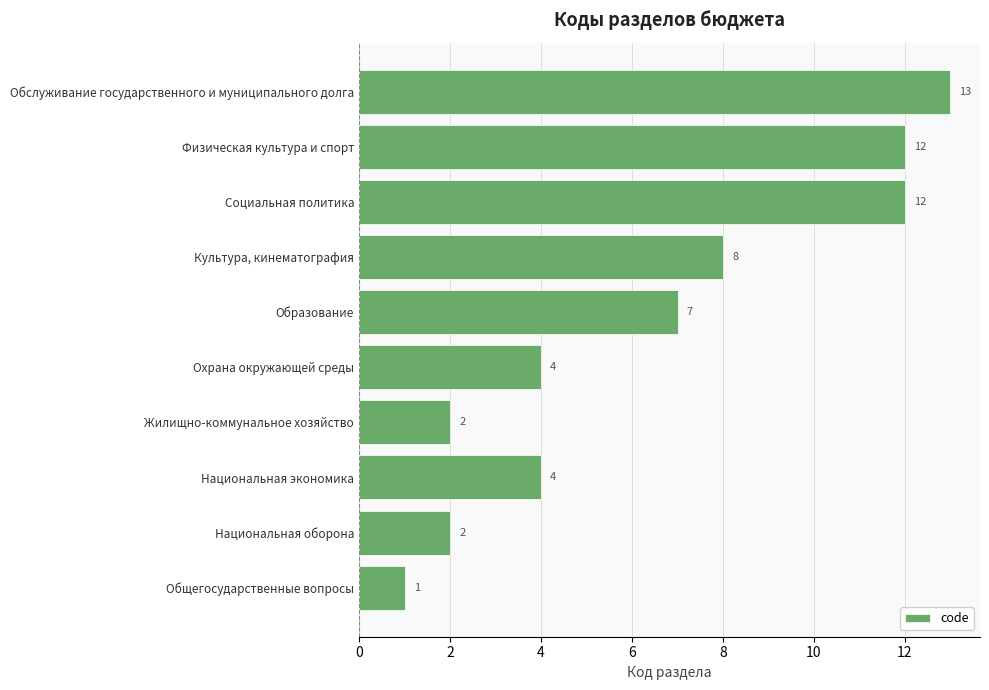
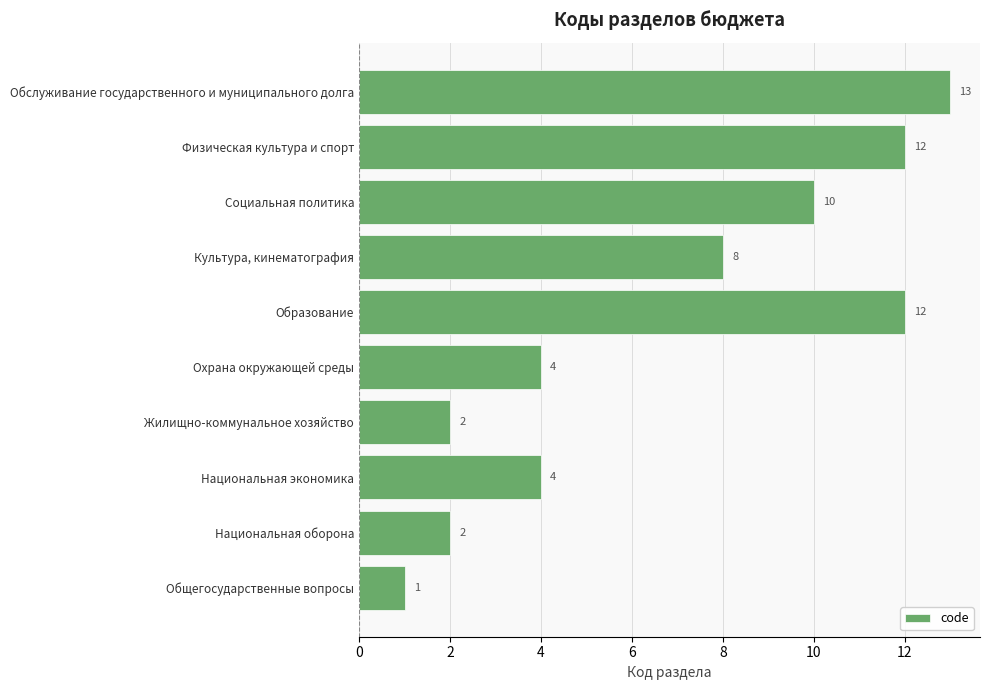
  {
    "Обслуживание государственного и муниципального долга": 13,
    "Физическая культура и спорт": 12,
-   "Социальная политика": 12,
+   "Социальная политика": 10,
    "Культура, кинематография": 8,
-   "Образование": 7,
+   "Образование": 12,
    "Охрана окружающей среды": 4,
    "Жилищно-коммунальное хозяйство": 2,
    "Национальная экономика": 4,
    "Национальная оборона": 2,
    "Общегосударственные вопросы": 1
  }
